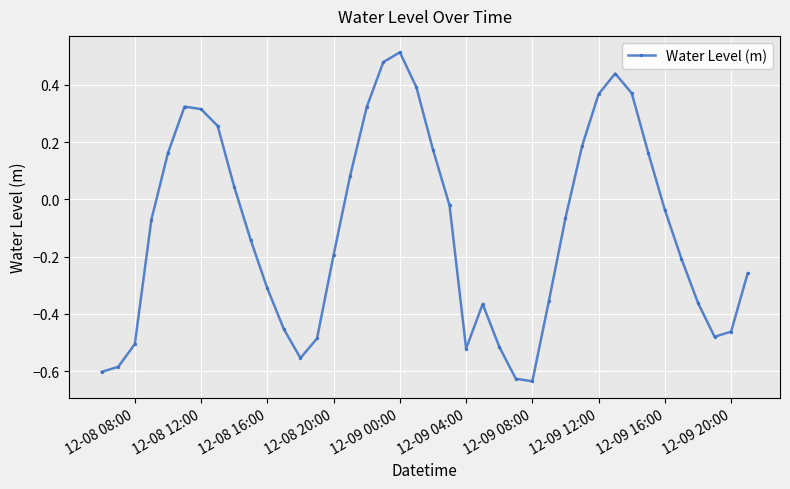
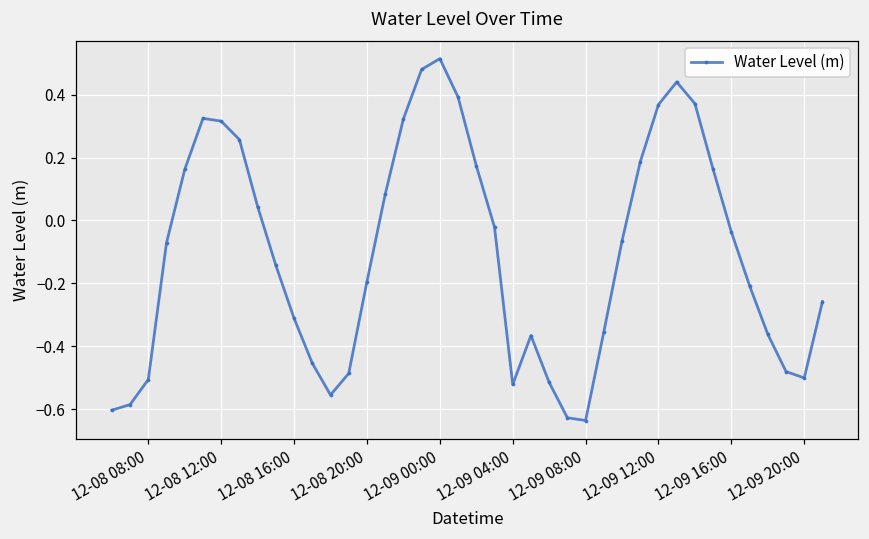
  {
    "12-08 08:00": -0.50,
    "12-08 12:00": 0.32,
    "12-08 16:00": -0.31,
    "12-08 20:00": -0.19,
    "12-09 00:00": 0.51,
    "12-09 04:00": -0.52,
    "12-09 08:00": -0.63,
    "12-09 12:00": 0.37,
    "12-09 16:00": -0.04,
-   "12-09 20:00": -0.46
+   "12-09 20:00": -0.50
  }
